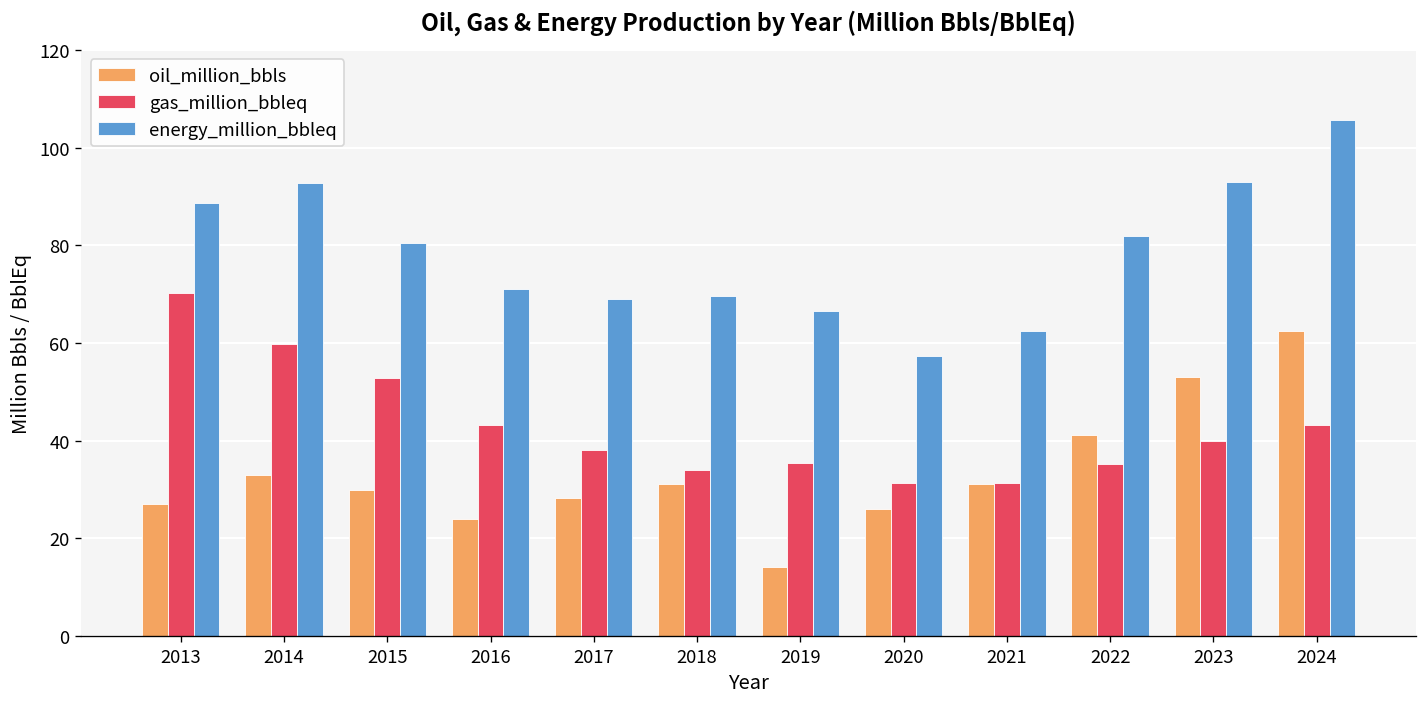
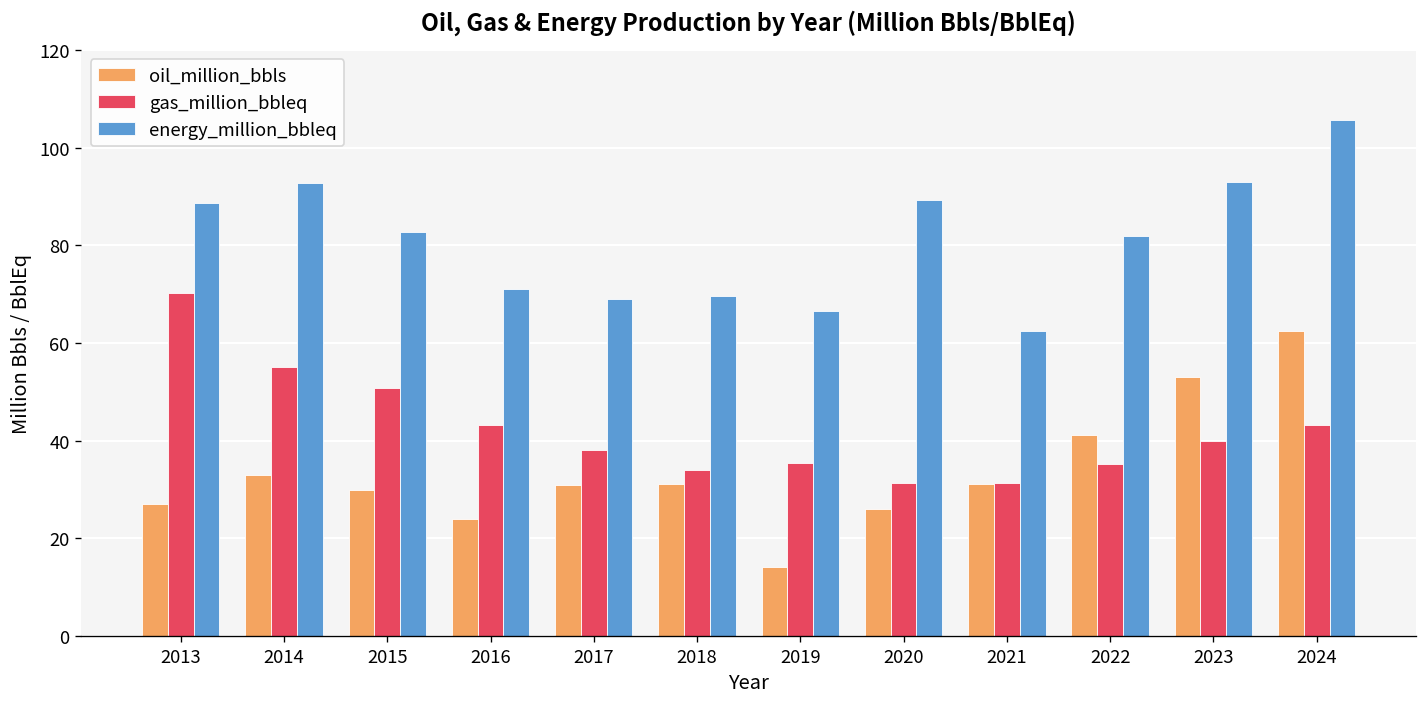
  {
    "oil_million_bbls": {
      "2013": 27,
      "2014": 33,
      "2015": 30,
      "2016": 24,
-     "2017": 28,
+     "2017": 31,
      "2018": 31,
      "2019": 14,
      "2020": 26,
      "2021": 31,
      "2022": 41,
      "2023": 53,
      "2024": 62
    },
    "gas_million_bbleq": {
      "2013": 70,
-     "2014": 60,
-     "2015": 53,
+     "2014": 55,
+     "2015": 51,
      "2016": 43,
      "2017": 38,
      "2018": 34,
      "2019": 35,
      "2020": 31,
      "2021": 31,
      "2022": 35,
      "2023": 40,
      "2024": 43
    },
    "energy_million_bbleq": {
      "2013": 89,
      "2014": 93,
-     "2015": 81,
+     "2015": 83,
      "2016": 71,
      "2017": 69,
      "2018": 70,
      "2019": 66,
-     "2020": 57,
+     "2020": 89,
      "2021": 62,
      "2022": 82,
      "2023": 93,
      "2024": 106
    }
  }
